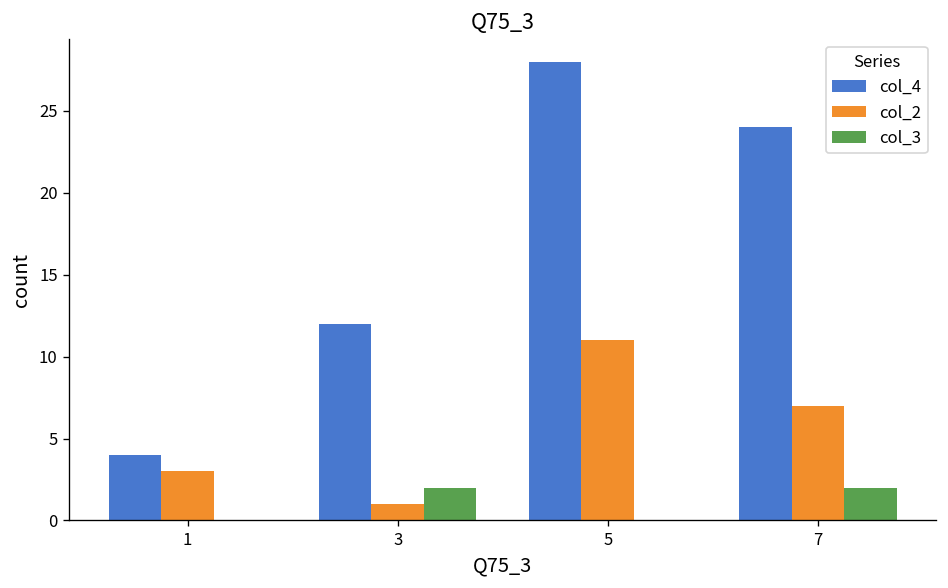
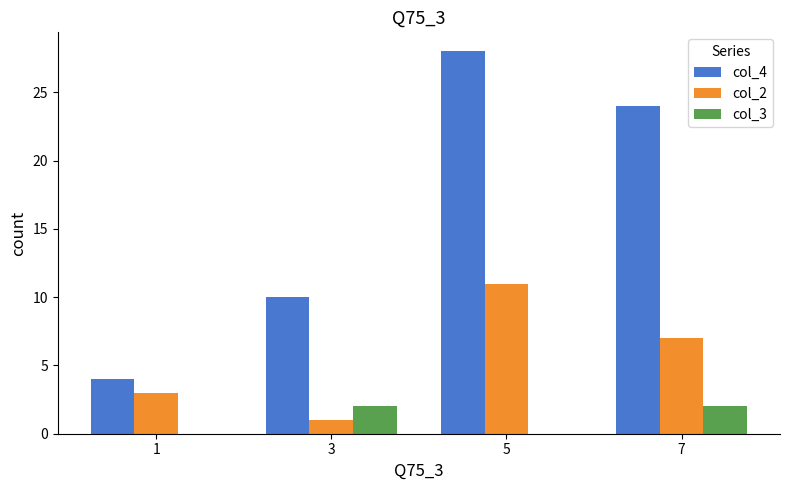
  {
    "col_4": {
      "1": 4,
-     "3": 12,
+     "3": 10,
      "5": 28,
      "7": 24
    },
    "col_2": {
      "1": 3,
      "3": 1,
      "5": 11,
      "7": 7
    },
    "col_3": {
      "1": 0,
      "3": 2,
      "5": 0,
      "7": 2
    }
  }
